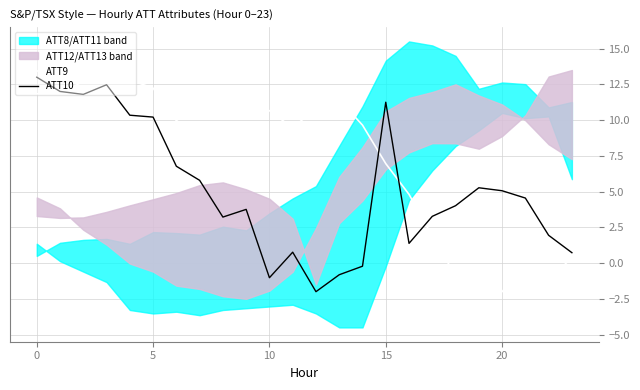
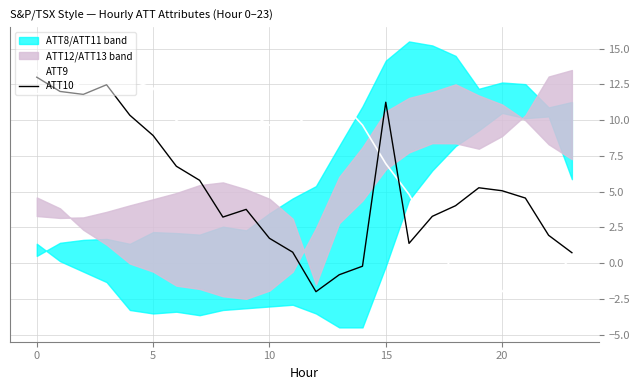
  {
    "ATT9": {
      "5": 12.2,
-     "10": 10.7,
+     "10": 9.7,
      "15": 7.0,
      "20": -2.0
    },
    "ATT10": {
-     "5": 10.2,
-     "10": -1.0,
+     "5": 8.9,
+     "10": 1.7,
      "15": 11.2,
      "20": 5.1
    }
  }
